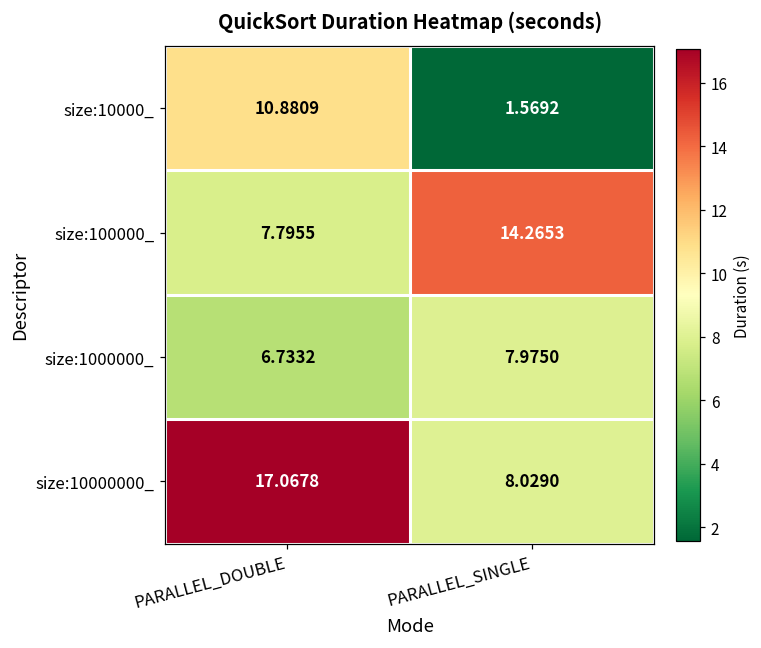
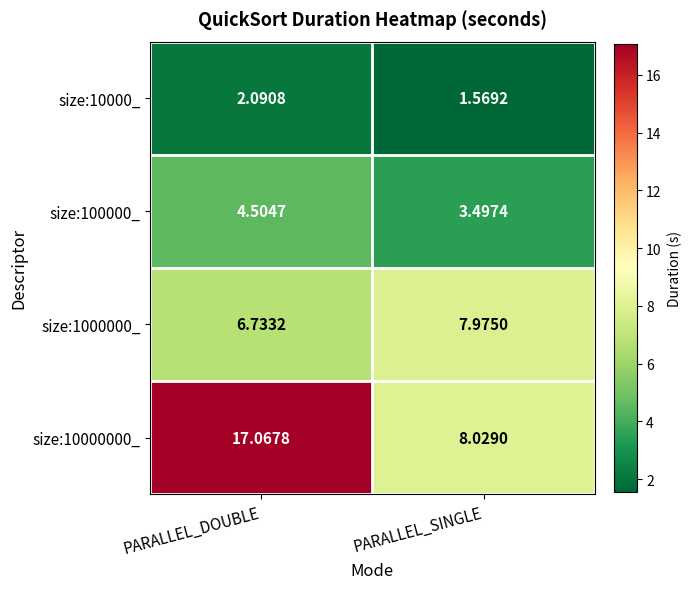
  {
    "size:10000_": {
-     "PARALLEL_DOUBLE": 10.8809,
+     "PARALLEL_DOUBLE": 2.0908,
      "PARALLEL_SINGLE": 1.5692
    },
    "size:100000_": {
-     "PARALLEL_DOUBLE": 7.7955,
-     "PARALLEL_SINGLE": 14.2653
+     "PARALLEL_DOUBLE": 4.5047,
+     "PARALLEL_SINGLE": 3.4974
    },
    "size:1000000_": {
      "PARALLEL_DOUBLE": 6.7332,
      "PARALLEL_SINGLE": 7.9750
    },
    "size:10000000_": {
      "PARALLEL_DOUBLE": 17.0678,
      "PARALLEL_SINGLE": 8.0290
    }
  }
